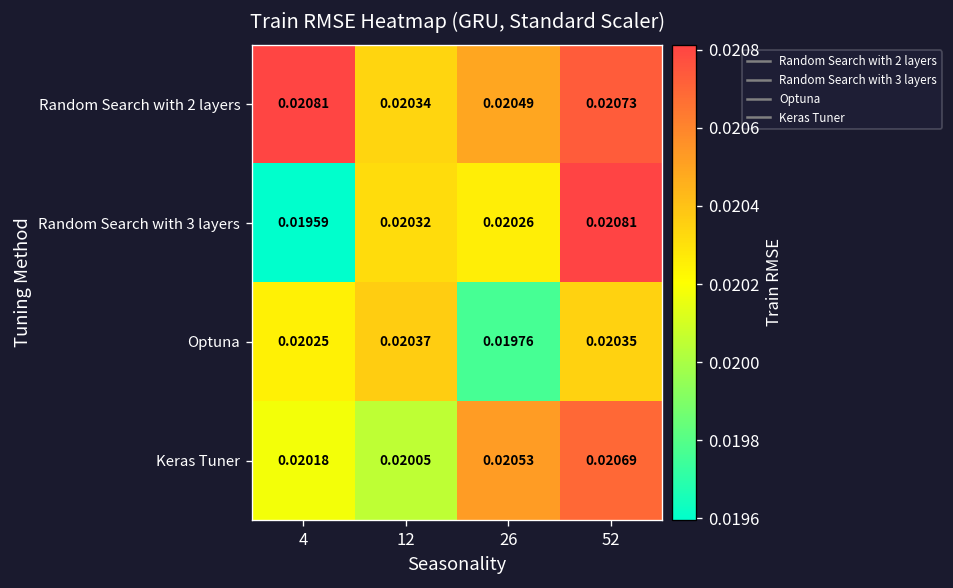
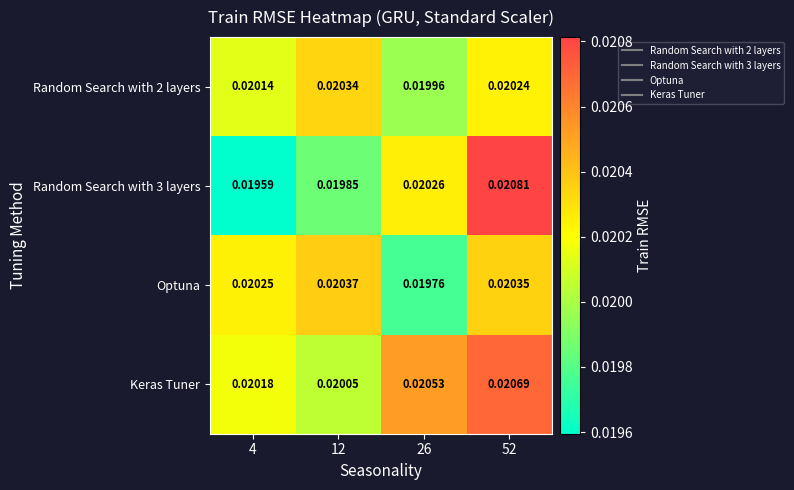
  {
    "Random Search with 2 layers": {
-     "4": 0.02081,
+     "4": 0.02014,
      "12": 0.02034,
-     "26": 0.02049,
-     "52": 0.02073
+     "26": 0.01996,
+     "52": 0.02024
    },
    "Random Search with 3 layers": {
      "4": 0.01959,
-     "12": 0.02032,
+     "12": 0.01985,
      "26": 0.02026,
      "52": 0.02081
    },
    "Optuna": {
      "4": 0.02025,
      "12": 0.02037,
      "26": 0.01976,
      "52": 0.02035
    },
    "Keras Tuner": {
      "4": 0.02018,
      "12": 0.02005,
      "26": 0.02053,
      "52": 0.02069
    }
  }
